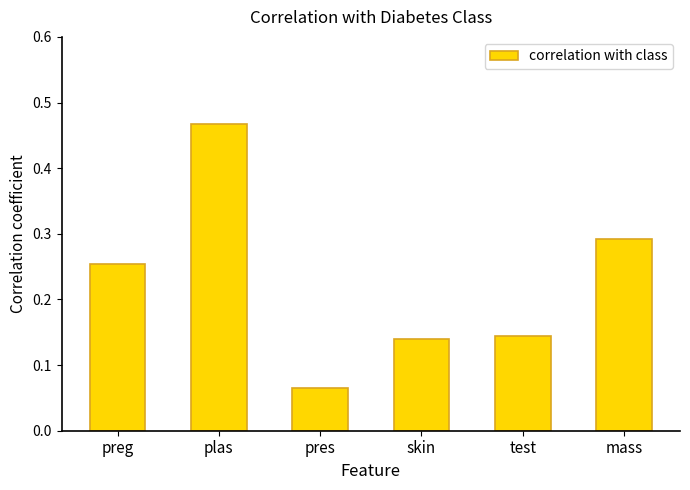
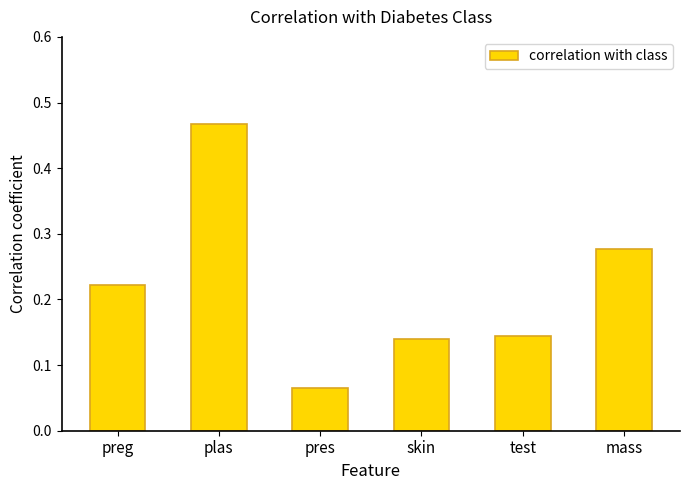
  {
-   "preg": 0.25,
+   "preg": 0.22,
    "plas": 0.47,
    "pres": 0.07,
    "skin": 0.14,
    "test": 0.14,
-   "mass": 0.29
+   "mass": 0.28
  }
